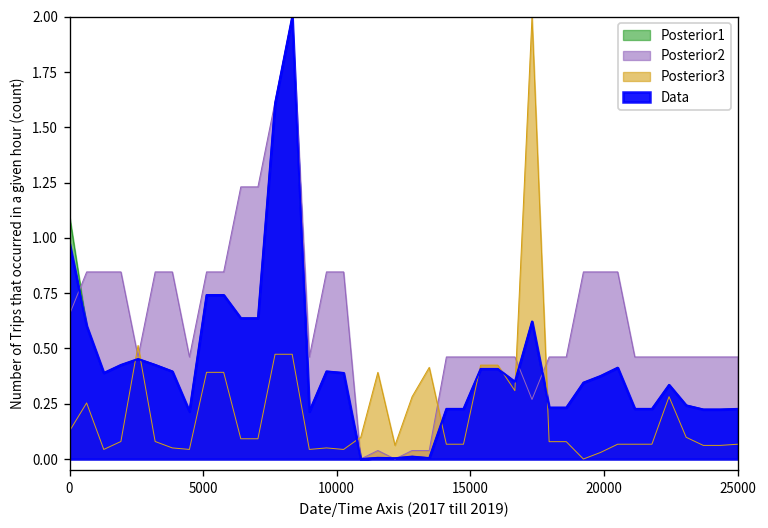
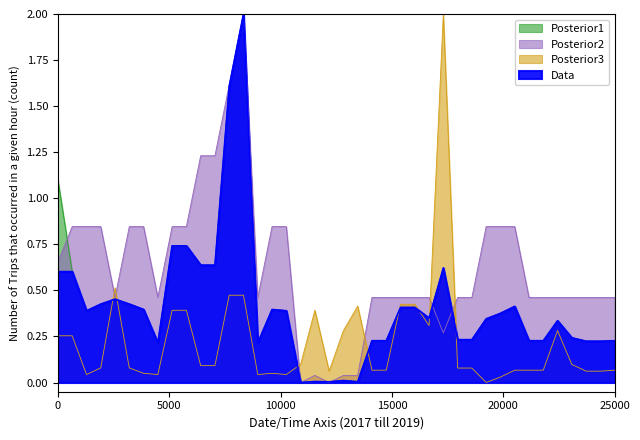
  {
    "Posterior1": {
      "0": 1.10
    },
    "Posterior2": {
      "0": 0.65,
      "25000": 0.46
    },
    "Posterior3": {
-     "0": 0.13,
+     "0": 0.25,
      "25000": 0.07
    },
    "Data": {
-     "0": 0.97
+     "0": 0.60
    }
  }
